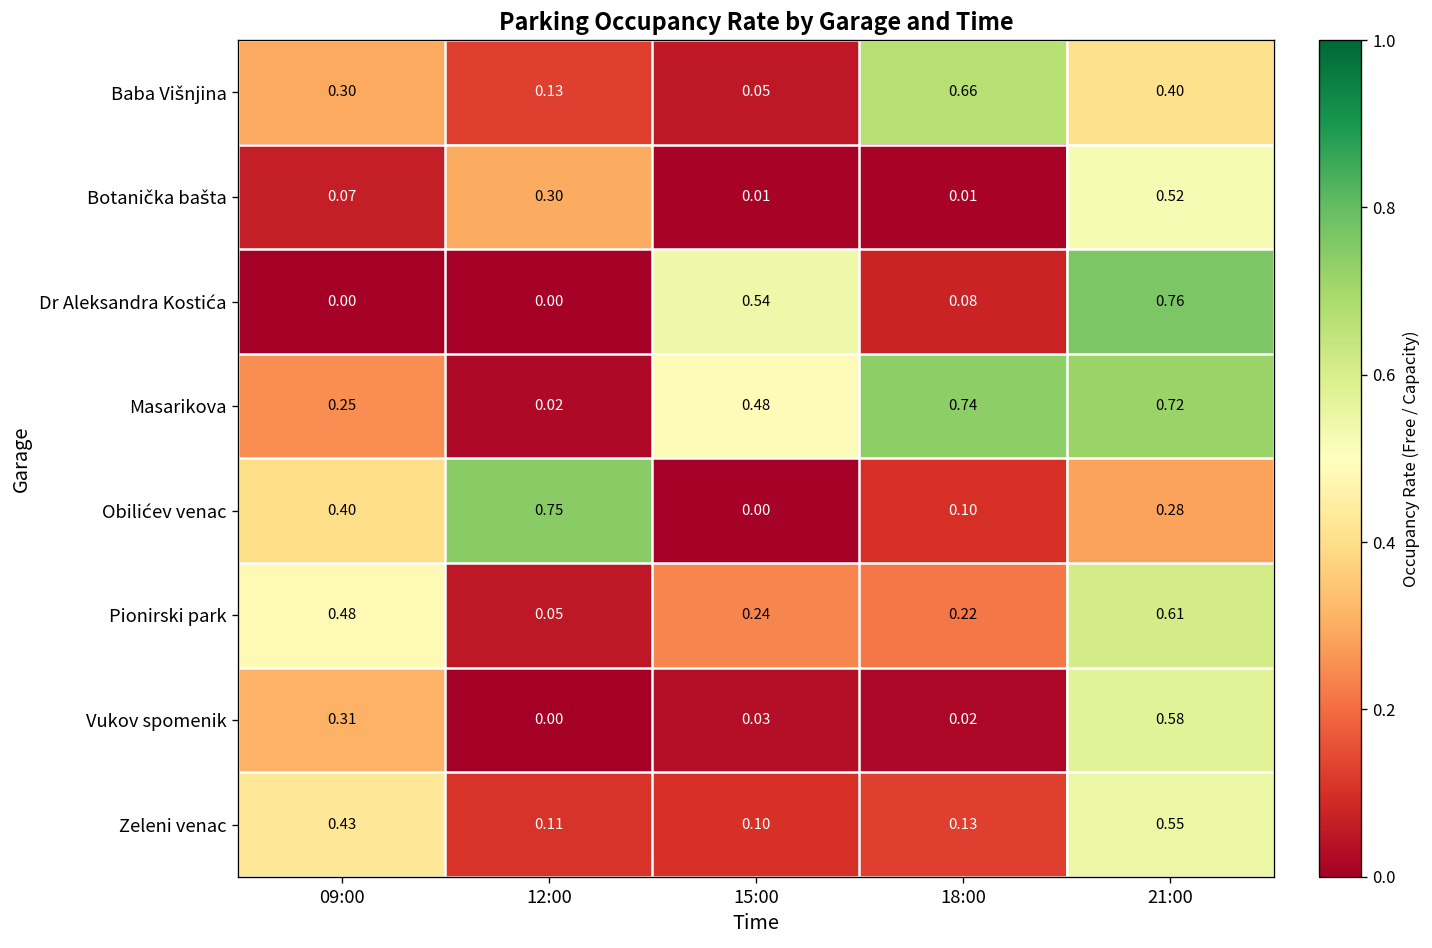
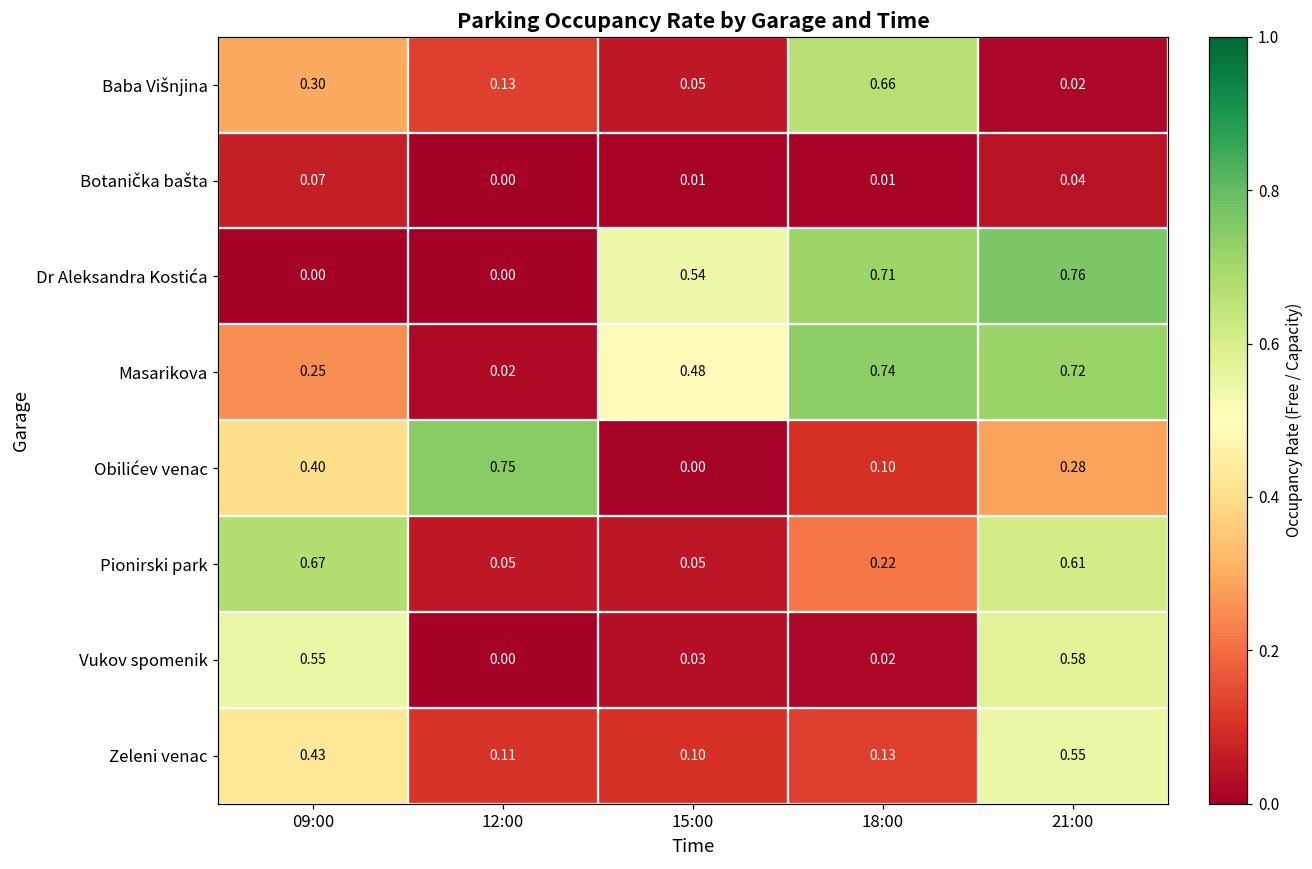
  {
    "Baba Višnjina": {
      "09:00": 0.30,
      "12:00": 0.13,
      "15:00": 0.05,
      "18:00": 0.66,
-     "21:00": 0.40
+     "21:00": 0.02
    },
    "Botanička bašta": {
      "09:00": 0.07,
-     "12:00": 0.30,
+     "12:00": 0.00,
      "15:00": 0.01,
      "18:00": 0.01,
-     "21:00": 0.52
+     "21:00": 0.04
    },
    "Dr Aleksandra Kostića": {
      "09:00": 0.00,
      "12:00": 0.00,
      "15:00": 0.54,
-     "18:00": 0.08,
+     "18:00": 0.71,
      "21:00": 0.76
    },
    "Masarikova": {
      "09:00": 0.25,
      "12:00": 0.02,
      "15:00": 0.48,
      "18:00": 0.74,
      "21:00": 0.72
    },
    "Obilićev venac": {
      "09:00": 0.40,
      "12:00": 0.75,
      "15:00": 0.00,
      "18:00": 0.10,
      "21:00": 0.28
    },
    "Pionirski park": {
-     "09:00": 0.48,
+     "09:00": 0.67,
      "12:00": 0.05,
-     "15:00": 0.24,
+     "15:00": 0.05,
      "18:00": 0.22,
      "21:00": 0.61
    },
    "Vukov spomenik": {
-     "09:00": 0.31,
+     "09:00": 0.55,
      "12:00": 0.00,
      "15:00": 0.03,
      "18:00": 0.02,
      "21:00": 0.58
    },
    "Zeleni venac": {
      "09:00": 0.43,
      "12:00": 0.11,
      "15:00": 0.10,
      "18:00": 0.13,
      "21:00": 0.55
    }
  }
